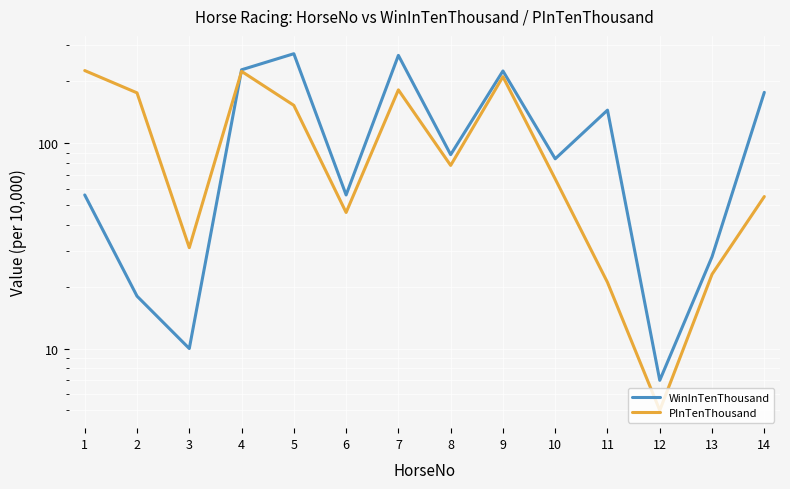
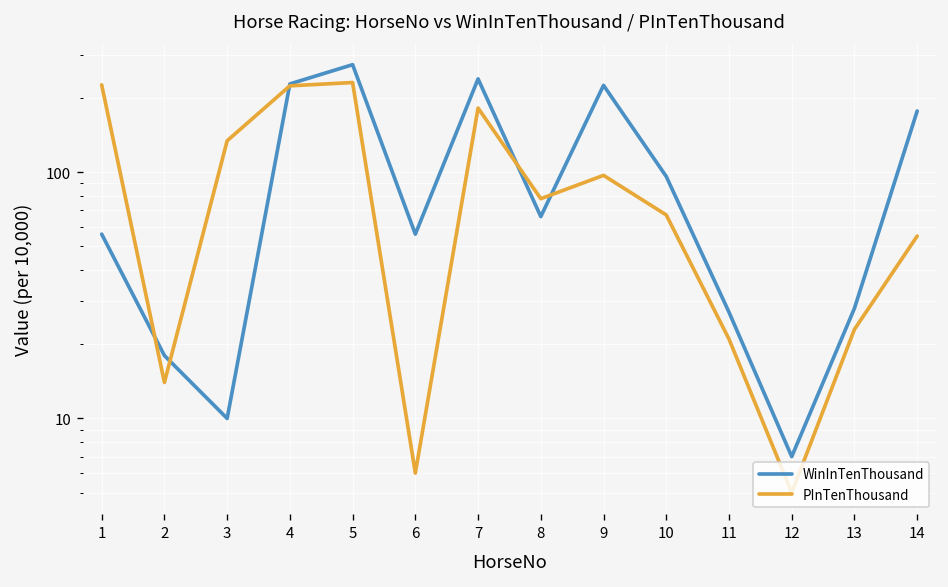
  {
    "WinInTenThousand": {
      "1": 56,
      "2": 18,
      "3": 10,
      "5": 270,
      "6": 56,
-     "7": 270,
-     "8": 88,
+     "7": 240,
+     "8": 66,
      "9": 230,
-     "10": 84,
-     "11": 150,
+     "10": 100,
+     "11": 27,
      "12": 7,
      "13": 28,
      "14": 180
    },
    "PInTenThousand": {
      "1": 230,
-     "2": 180,
-     "3": 31,
-     "5": 150,
-     "6": 46,
+     "2": 14,
+     "3": 130,
+     "5": 230,
+     "6": 6,
      "7": 180,
      "8": 78,
-     "9": 210,
+     "9": 100,
      "10": 67,
      "11": 21,
      "13": 23,
      "14": 55
    }
  }
